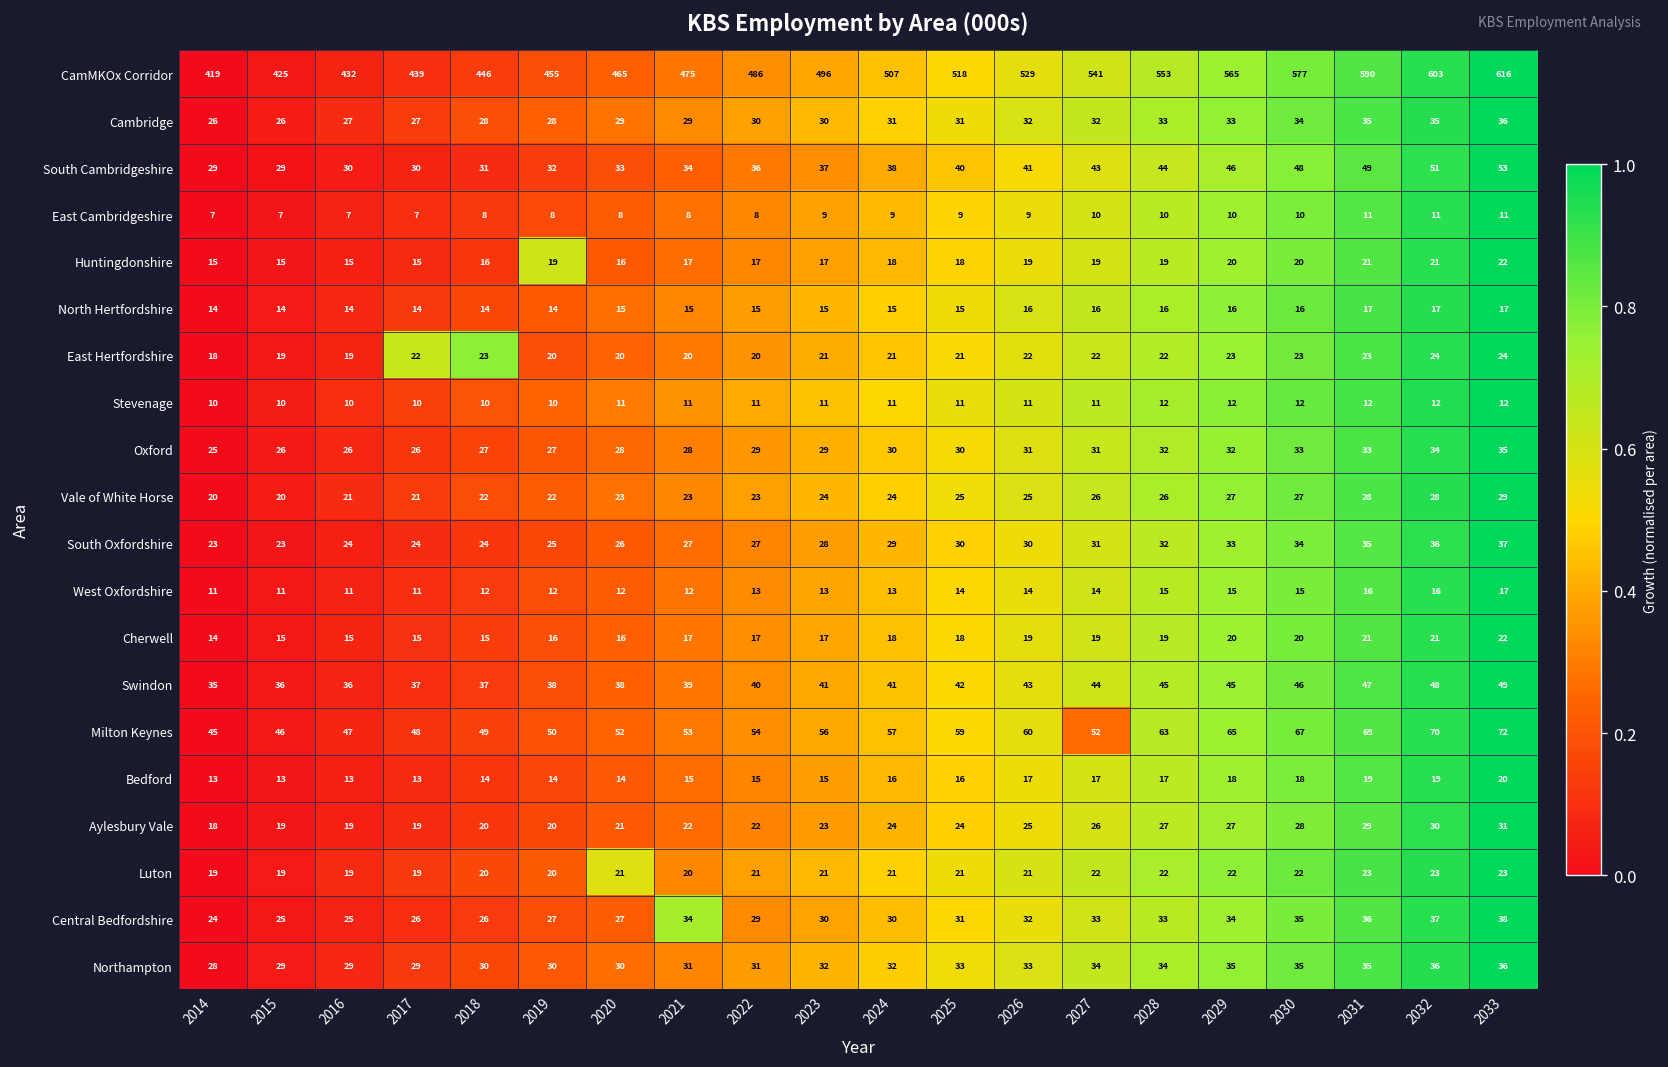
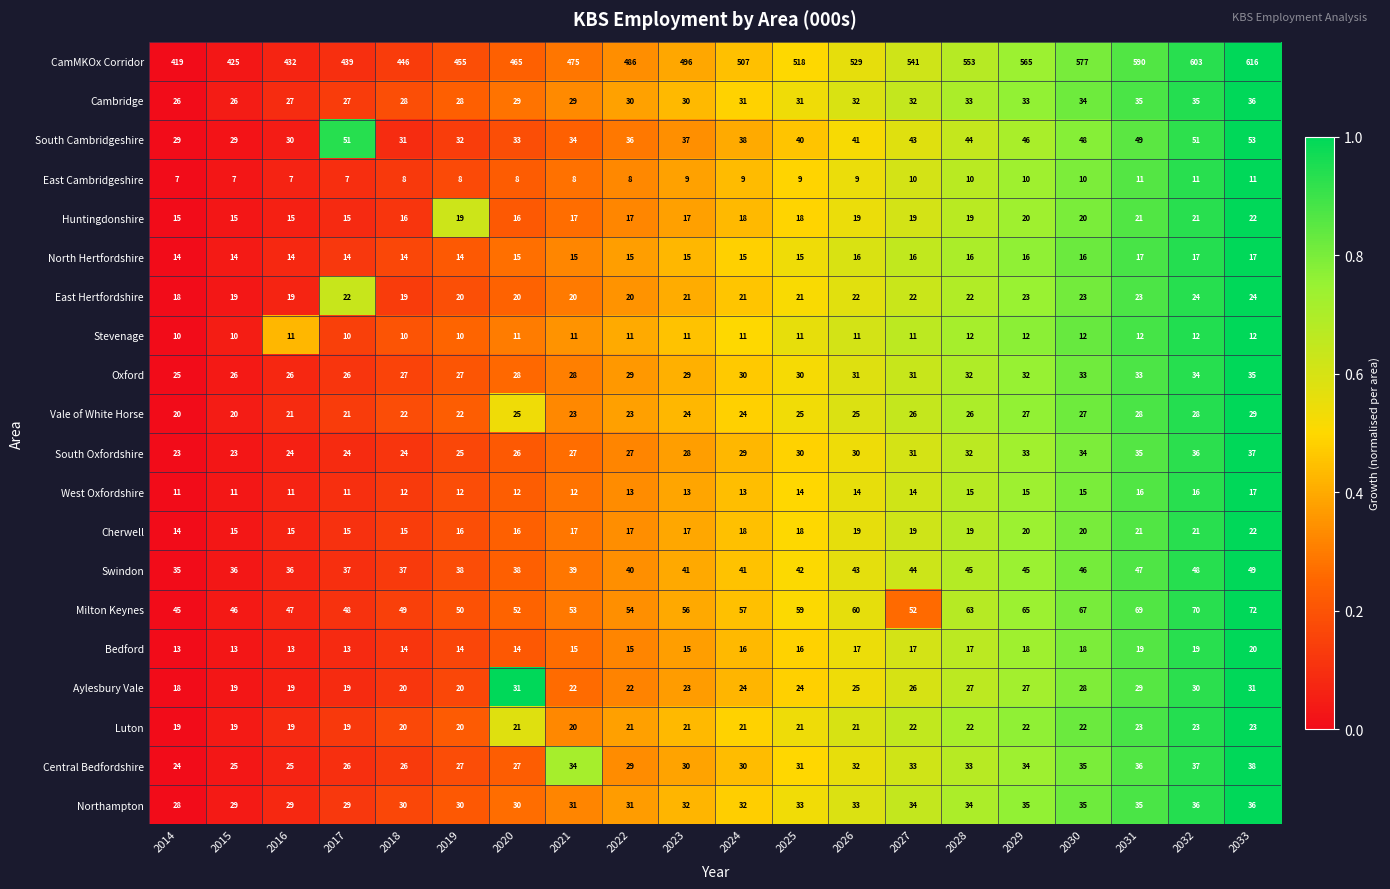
  {
    "South Cambridgeshire": {
      "2014": 29,
      "2015": 29,
      "2016": 30,
-     "2017": 30,
+     "2017": 51,
      "2018": 31,
      "2019": 32,
      "2020": 33,
      "2021": 34,
      "2022": 36,
      "2023": 37,
      "2024": 38,
      "2025": 40,
      "2026": 41,
      "2027": 43,
      "2028": 44,
      "2029": 46,
      "2030": 48,
      "2031": 49,
      "2032": 51,
      "2033": 53
    },
    "East Hertfordshire": {
      "2014": 18,
      "2015": 19,
      "2016": 19,
      "2017": 22,
-     "2018": 23,
+     "2018": 19,
      "2019": 20,
      "2020": 20,
      "2021": 20,
      "2022": 20,
      "2023": 21,
      "2024": 21,
      "2025": 21,
      "2026": 22,
      "2027": 22,
      "2028": 22,
      "2029": 23,
      "2030": 23,
      "2031": 23,
      "2032": 24,
      "2033": 24
    },
    "Stevenage": {
      "2014": 10,
      "2015": 10,
-     "2016": 10,
+     "2016": 11,
      "2017": 10,
      "2018": 10,
      "2019": 10,
      "2020": 11,
      "2021": 11,
      "2022": 11,
      "2023": 11,
      "2024": 11,
      "2025": 11,
      "2026": 11,
      "2027": 11,
      "2028": 12,
      "2029": 12,
      "2030": 12,
      "2031": 12,
      "2032": 12,
      "2033": 12
    },
    "Vale of White Horse": {
      "2014": 20,
      "2015": 20,
      "2016": 21,
      "2017": 21,
      "2018": 22,
      "2019": 22,
-     "2020": 23,
+     "2020": 25,
      "2021": 23,
      "2022": 23,
      "2023": 24,
      "2024": 24,
      "2025": 25,
      "2026": 25,
      "2027": 26,
      "2028": 26,
      "2029": 27,
      "2030": 27,
      "2031": 28,
      "2032": 28,
      "2033": 29
    },
    "Aylesbury Vale": {
      "2014": 18,
      "2015": 19,
      "2016": 19,
      "2017": 19,
      "2018": 20,
      "2019": 20,
-     "2020": 21,
+     "2020": 31,
      "2021": 22,
      "2022": 22,
      "2023": 23,
      "2024": 24,
      "2025": 24,
      "2026": 25,
      "2027": 26,
      "2028": 27,
      "2029": 27,
      "2030": 28,
      "2031": 29,
      "2032": 30,
      "2033": 31
    }
  }
